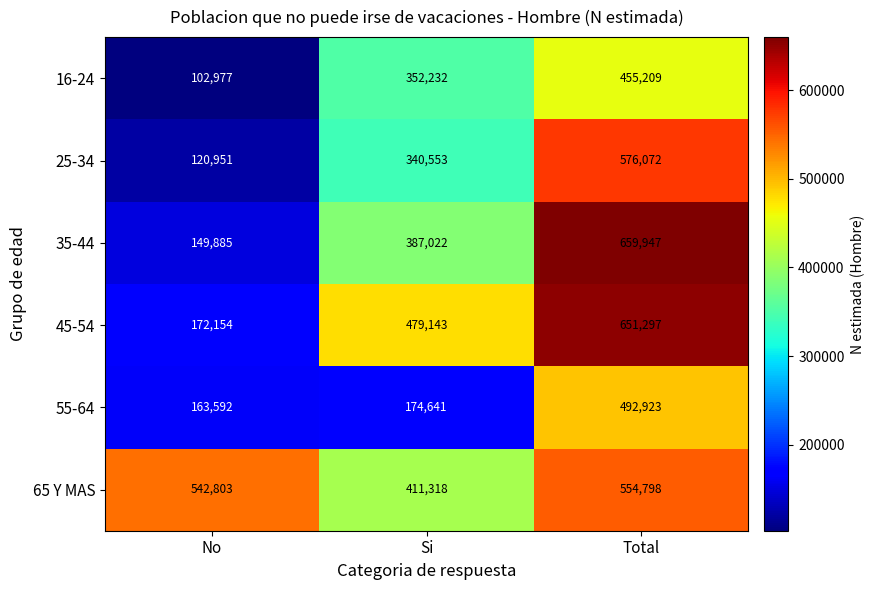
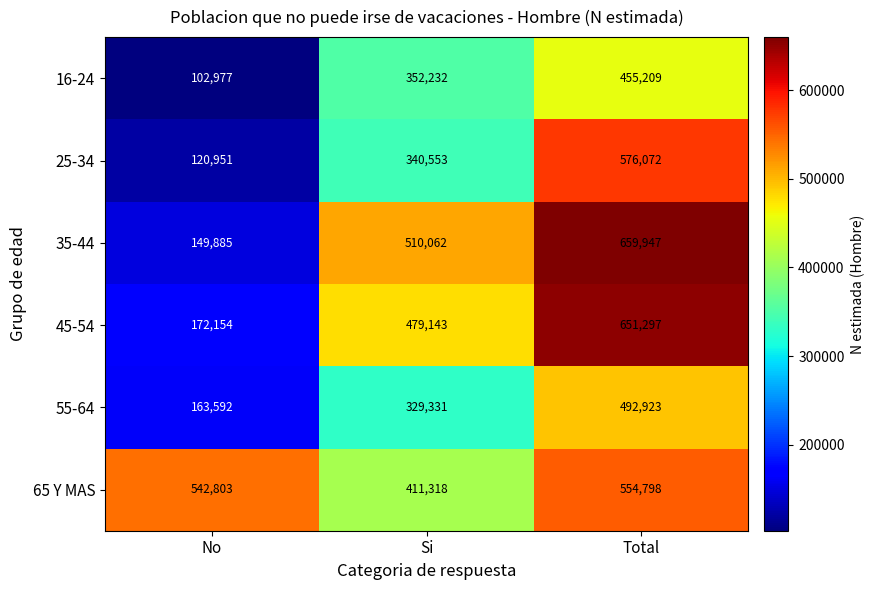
  {
    "16-24": {
      "No": "102,977",
      "Si": "352,232",
      "Total": "455,209"
    },
    "25-34": {
      "No": "120,951",
      "Si": "340,553",
      "Total": "576,072"
    },
    "35-44": {
      "No": "149,885",
-     "Si": "387,022",
+     "Si": "510,062",
      "Total": "659,947"
    },
    "45-54": {
      "No": "172,154",
      "Si": "479,143",
      "Total": "651,297"
    },
    "55-64": {
      "No": "163,592",
-     "Si": "174,641",
+     "Si": "329,331",
      "Total": "492,923"
    },
    "65 Y MAS": {
      "No": "542,803",
      "Si": "411,318",
      "Total": "554,798"
    }
  }
